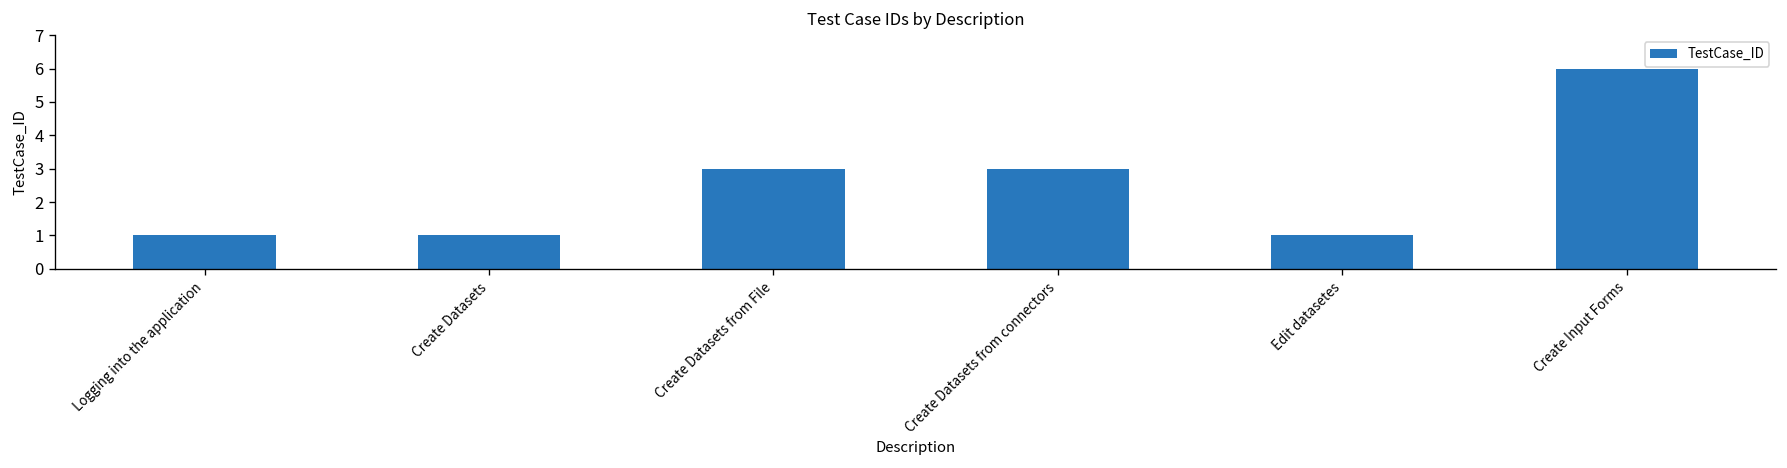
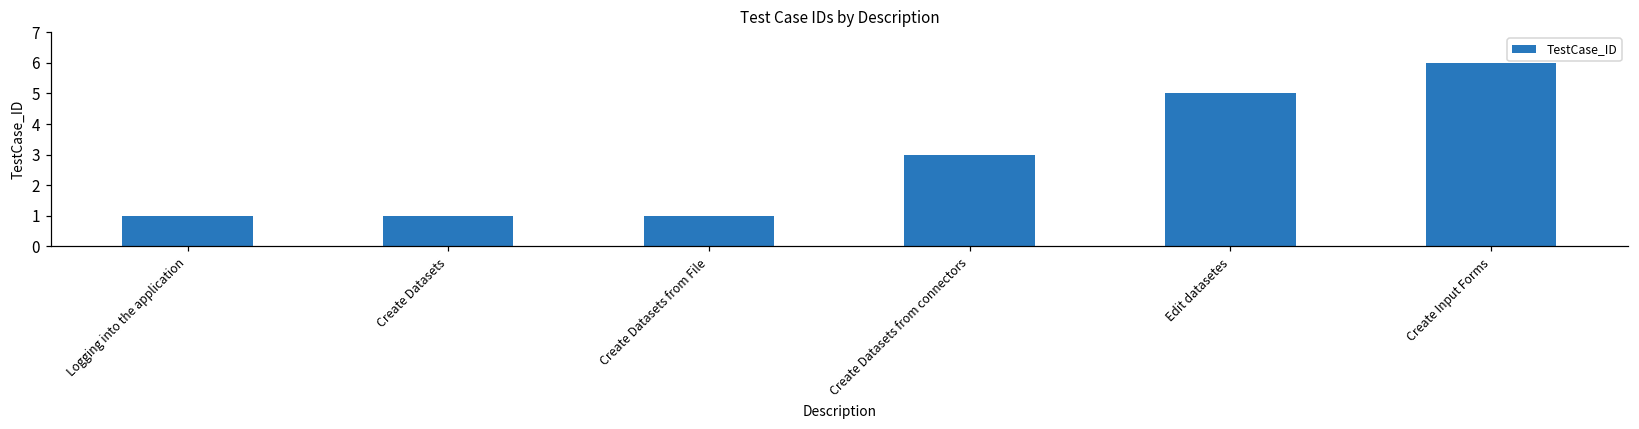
  {
    "Logging into the application": 1,
    "Create Datasets": 1,
-   "Create Datasets from File": 3,
+   "Create Datasets from File": 1,
    "Create Datasets from connectors": 3,
-   "Edit datasetes": 1,
+   "Edit datasetes": 5,
    "Create Input Forms": 6
  }
